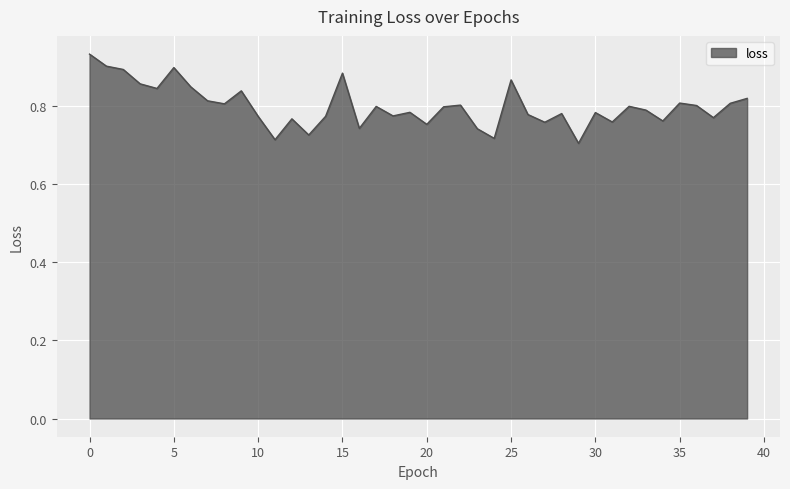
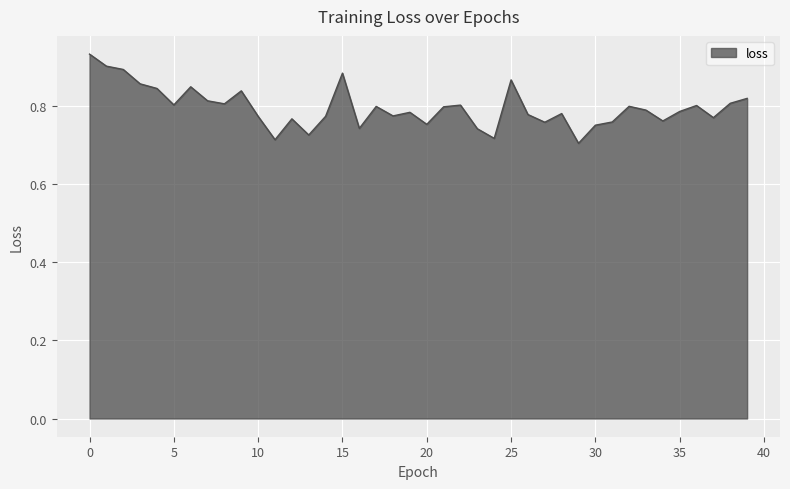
  {
    "0": 0.93,
-   "5": 0.90,
+   "5": 0.80,
    "10": 0.77,
    "15": 0.88,
    "20": 0.75,
    "25": 0.87,
-   "30": 0.78,
-   "35": 0.81
+   "30": 0.75,
+   "35": 0.78
  }
